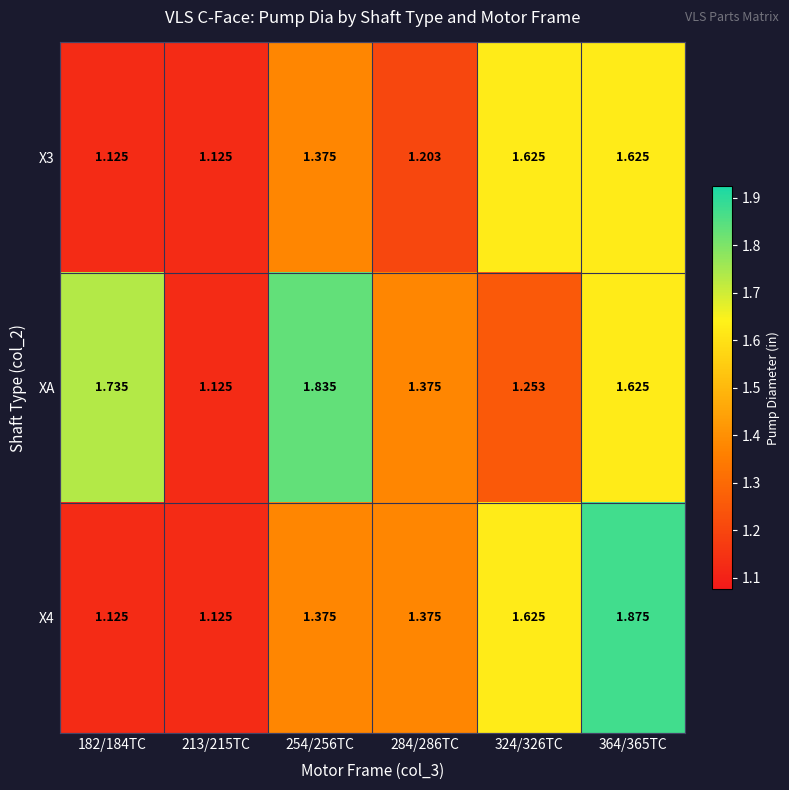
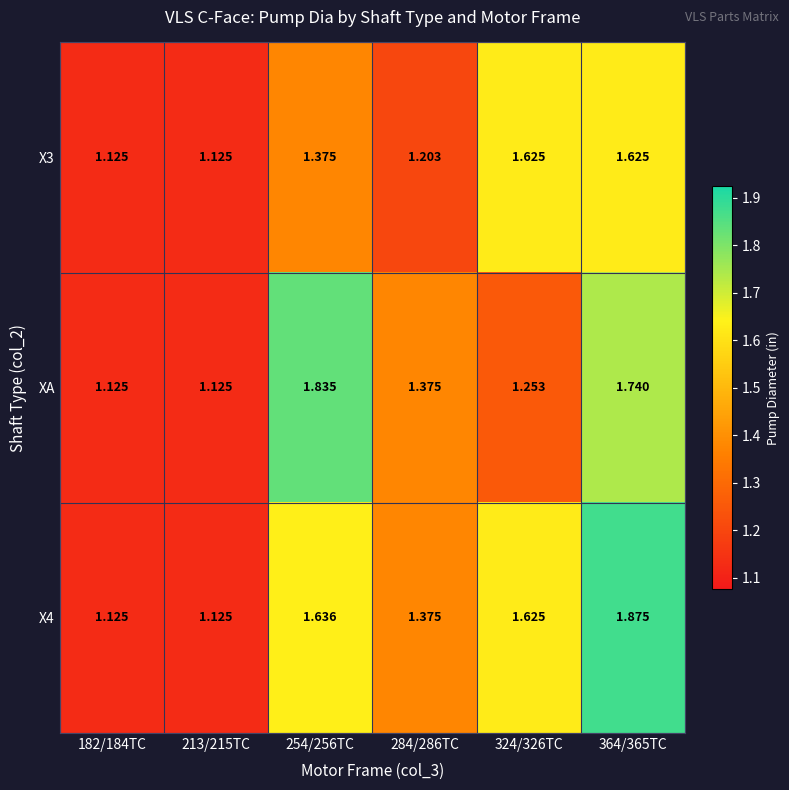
  {
    "X3": {
      "182/184TC": 1.125,
      "213/215TC": 1.125,
      "254/256TC": 1.375,
      "284/286TC": 1.203,
      "324/326TC": 1.625,
      "364/365TC": 1.625
    },
    "XA": {
-     "182/184TC": 1.735,
+     "182/184TC": 1.125,
      "213/215TC": 1.125,
      "254/256TC": 1.835,
      "284/286TC": 1.375,
      "324/326TC": 1.253,
-     "364/365TC": 1.625
+     "364/365TC": 1.740
    },
    "X4": {
      "182/184TC": 1.125,
      "213/215TC": 1.125,
-     "254/256TC": 1.375,
+     "254/256TC": 1.636,
      "284/286TC": 1.375,
      "324/326TC": 1.625,
      "364/365TC": 1.875
    }
  }
